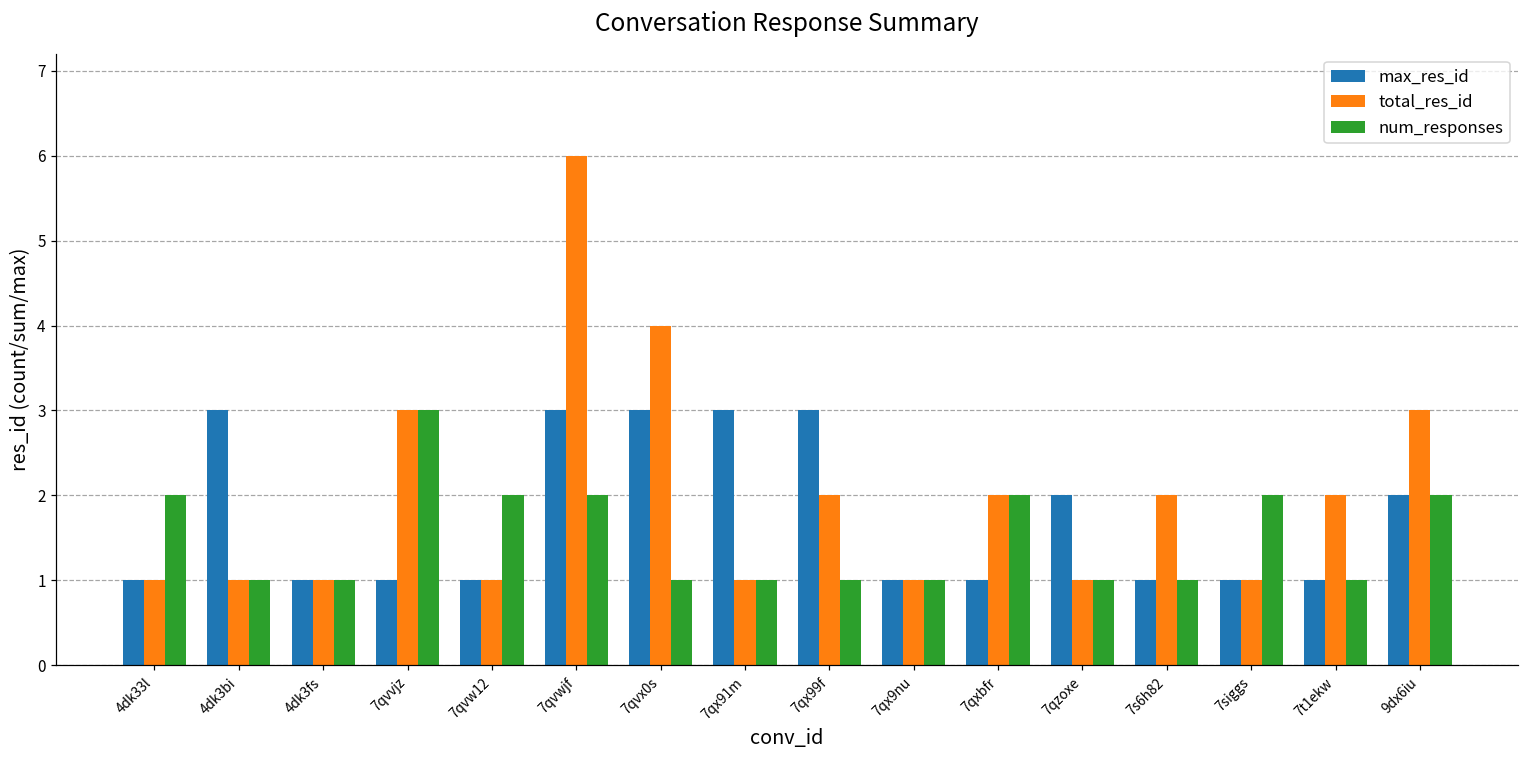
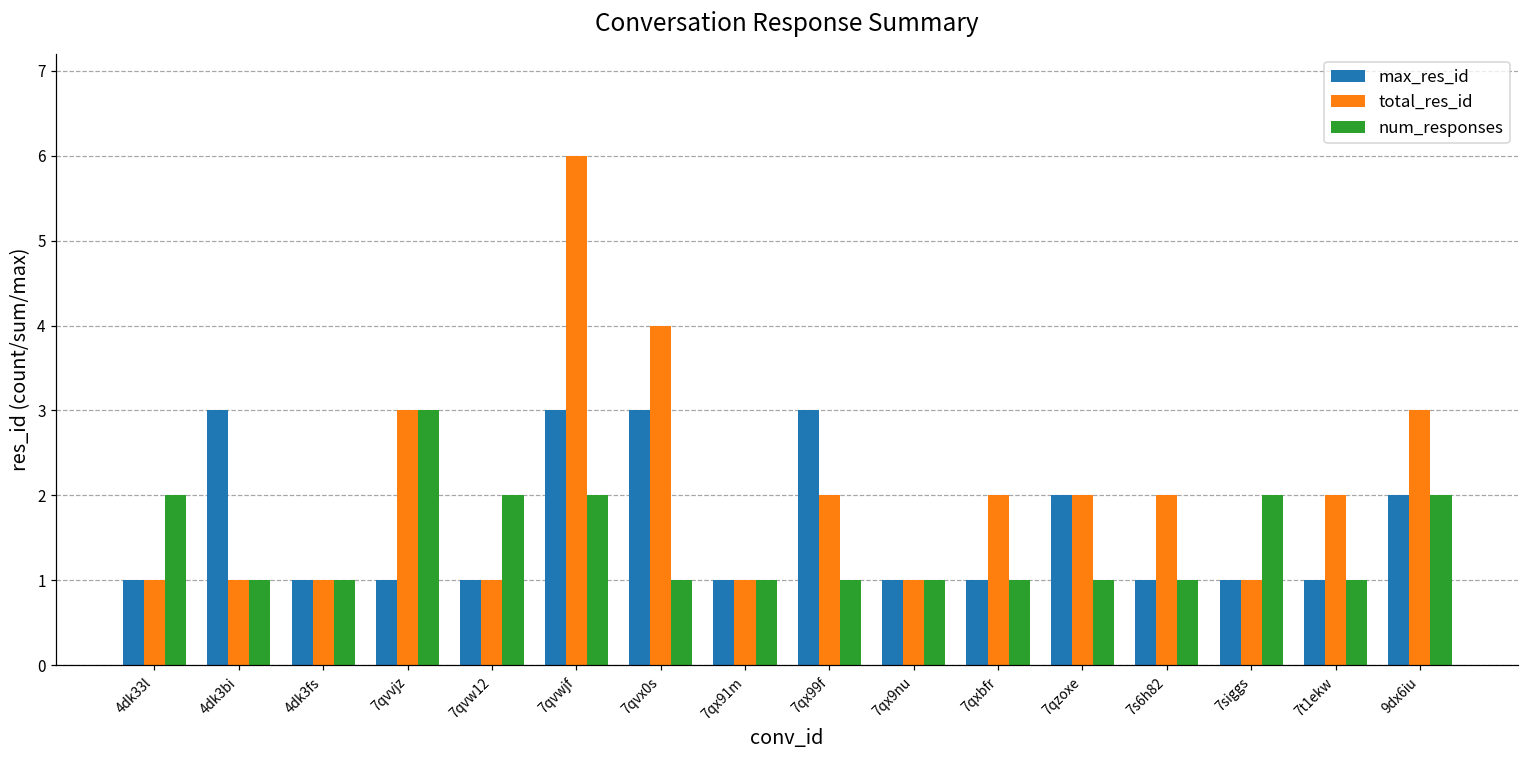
  {
    "max_res_id": {
      "4dk33l": 1,
      "4dk3bi": 3,
      "4dk3fs": 1,
      "7qvvjz": 1,
      "7qvw12": 1,
      "7qvwjf": 3,
      "7qvx0s": 3,
-     "7qx91m": 3,
+     "7qx91m": 1,
      "7qx99f": 3,
      "7qx9nu": 1,
      "7qxbfr": 1,
      "7qzoxe": 2,
      "7s6h82": 1,
      "7siggs": 1,
      "7t1ekw": 1,
      "9dx6iu": 2
    },
    "total_res_id": {
      "4dk33l": 1,
      "4dk3bi": 1,
      "4dk3fs": 1,
      "7qvvjz": 3,
      "7qvw12": 1,
      "7qvwjf": 6,
      "7qvx0s": 4,
      "7qx91m": 1,
      "7qx99f": 2,
      "7qx9nu": 1,
      "7qxbfr": 2,
-     "7qzoxe": 1,
+     "7qzoxe": 2,
      "7s6h82": 2,
      "7siggs": 1,
      "7t1ekw": 2,
      "9dx6iu": 3
    },
    "num_responses": {
      "4dk33l": 2,
      "4dk3bi": 1,
      "4dk3fs": 1,
      "7qvvjz": 3,
      "7qvw12": 2,
      "7qvwjf": 2,
      "7qvx0s": 1,
      "7qx91m": 1,
      "7qx99f": 1,
      "7qx9nu": 1,
-     "7qxbfr": 2,
+     "7qxbfr": 1,
      "7qzoxe": 1,
      "7s6h82": 1,
      "7siggs": 2,
      "7t1ekw": 1,
      "9dx6iu": 2
    }
  }
